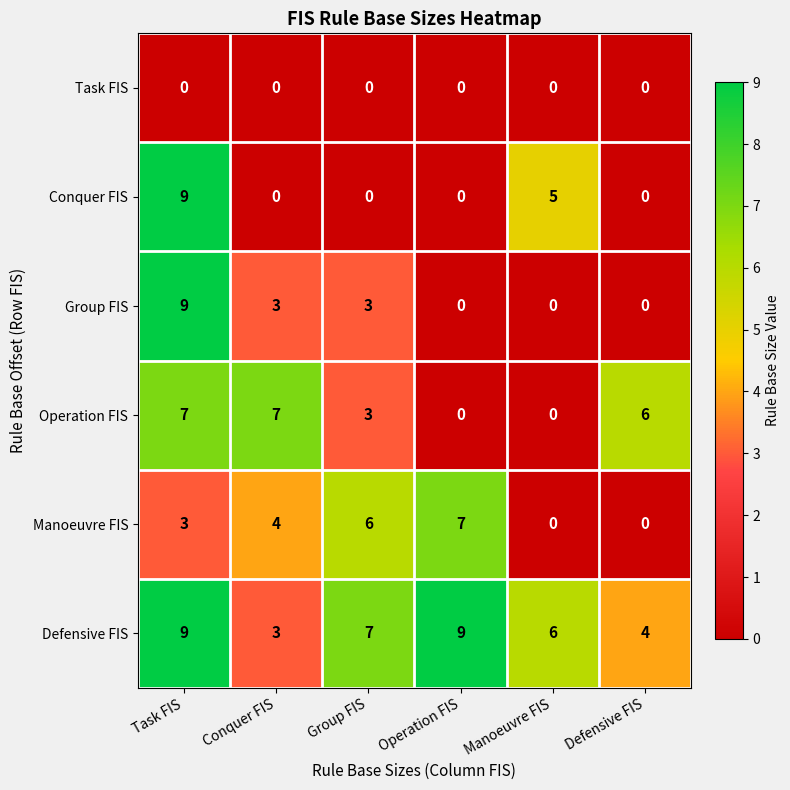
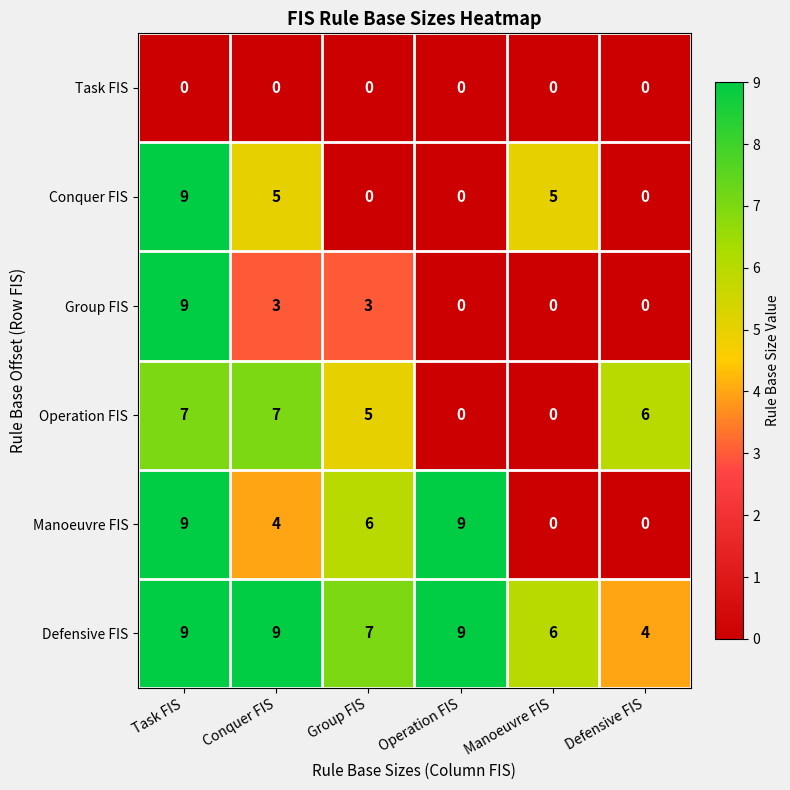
  {
    "Task FIS": {
      "Task FIS": 0,
      "Conquer FIS": 0,
      "Group FIS": 0,
      "Operation FIS": 0,
      "Manoeuvre FIS": 0,
      "Defensive FIS": 0
    },
    "Conquer FIS": {
      "Task FIS": 9,
-     "Conquer FIS": 0,
+     "Conquer FIS": 5,
      "Group FIS": 0,
      "Operation FIS": 0,
      "Manoeuvre FIS": 5,
      "Defensive FIS": 0
    },
    "Group FIS": {
      "Task FIS": 9,
      "Conquer FIS": 3,
      "Group FIS": 3,
      "Operation FIS": 0,
      "Manoeuvre FIS": 0,
      "Defensive FIS": 0
    },
    "Operation FIS": {
      "Task FIS": 7,
      "Conquer FIS": 7,
-     "Group FIS": 3,
+     "Group FIS": 5,
      "Operation FIS": 0,
      "Manoeuvre FIS": 0,
      "Defensive FIS": 6
    },
    "Manoeuvre FIS": {
-     "Task FIS": 3,
+     "Task FIS": 9,
      "Conquer FIS": 4,
      "Group FIS": 6,
-     "Operation FIS": 7,
+     "Operation FIS": 9,
      "Manoeuvre FIS": 0,
      "Defensive FIS": 0
    },
    "Defensive FIS": {
      "Task FIS": 9,
-     "Conquer FIS": 3,
+     "Conquer FIS": 9,
      "Group FIS": 7,
      "Operation FIS": 9,
      "Manoeuvre FIS": 6,
      "Defensive FIS": 4
    }
  }
